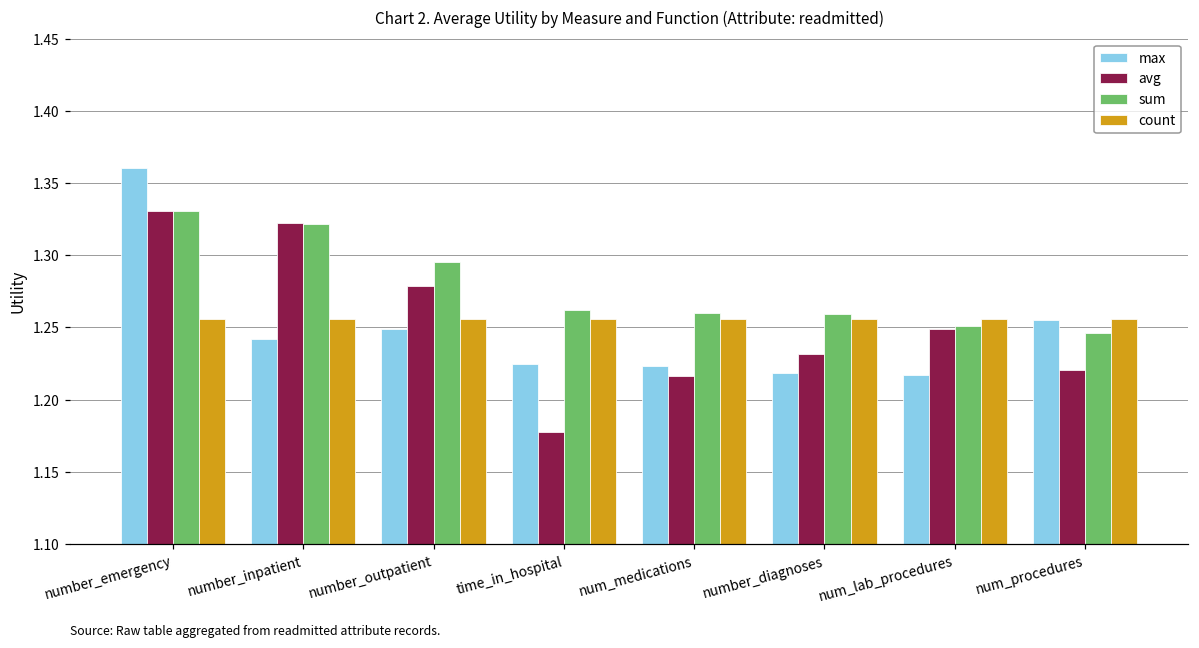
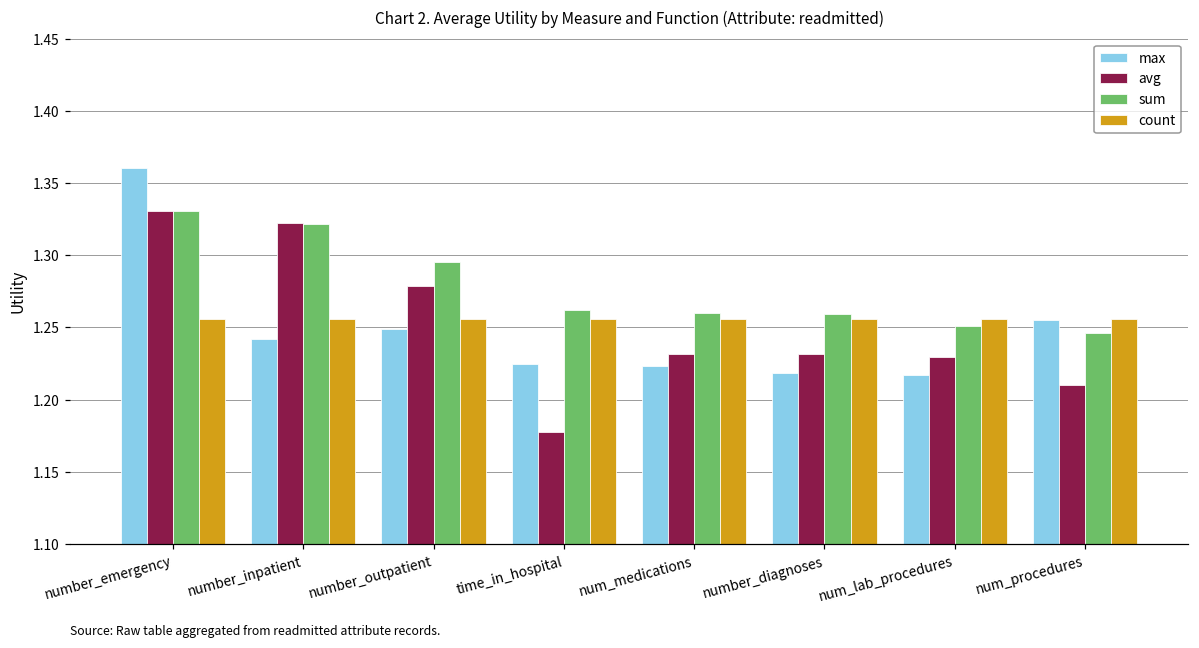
  {
    "max": {
      "number_emergency": 1.360,
      "number_inpatient": 1.242,
      "number_outpatient": 1.249,
      "time_in_hospital": 1.225,
      "num_medications": 1.223,
      "number_diagnoses": 1.218,
      "num_lab_procedures": 1.217,
      "num_procedures": 1.255
    },
    "avg": {
      "number_emergency": 1.330,
      "number_inpatient": 1.322,
      "number_outpatient": 1.279,
      "time_in_hospital": 1.178,
-     "num_medications": 1.217,
+     "num_medications": 1.231,
      "number_diagnoses": 1.231,
-     "num_lab_procedures": 1.249,
-     "num_procedures": 1.221
+     "num_lab_procedures": 1.230,
+     "num_procedures": 1.210
    },
    "sum": {
      "number_emergency": 1.330,
      "number_inpatient": 1.322,
      "number_outpatient": 1.295,
      "time_in_hospital": 1.262,
      "num_medications": 1.260,
      "number_diagnoses": 1.259,
      "num_lab_procedures": 1.251,
      "num_procedures": 1.246
    },
    "count": {
      "number_emergency": 1.256,
      "number_inpatient": 1.256,
      "number_outpatient": 1.256,
      "time_in_hospital": 1.256,
      "num_medications": 1.256,
      "number_diagnoses": 1.256,
      "num_lab_procedures": 1.256,
      "num_procedures": 1.256
    }
  }
